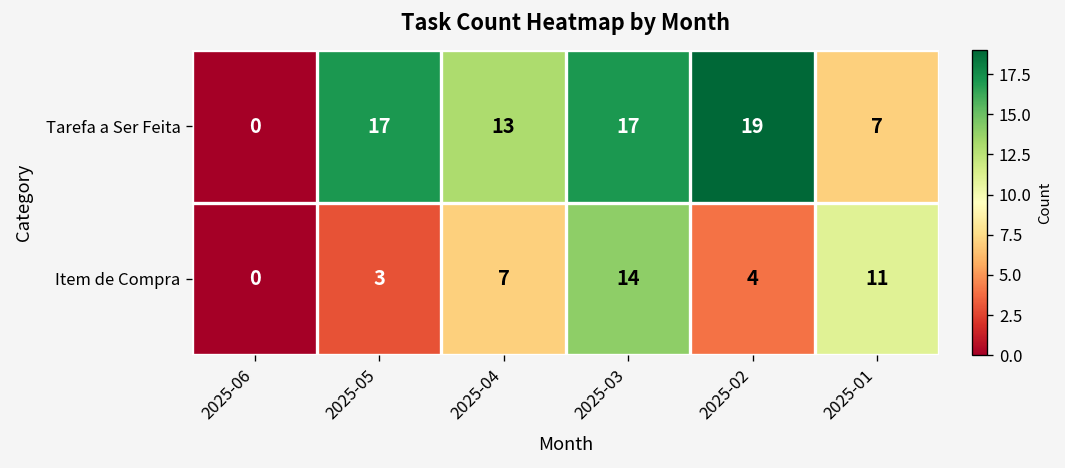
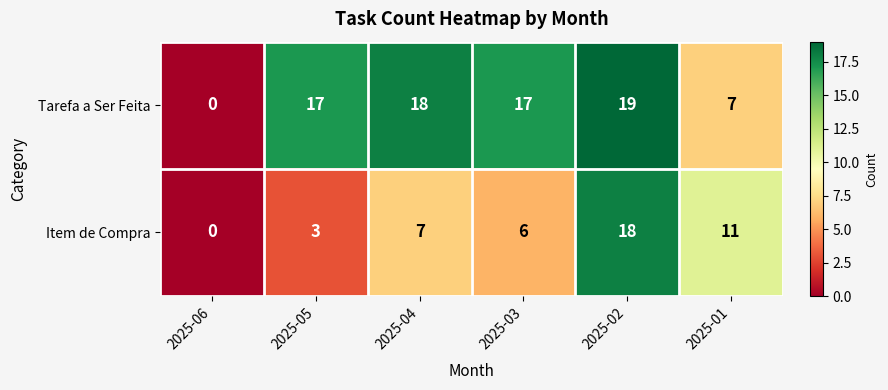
  {
    "Tarefa a Ser Feita": {
      "2025-06": 0,
      "2025-05": 17,
-     "2025-04": 13,
+     "2025-04": 18,
      "2025-03": 17,
      "2025-02": 19,
      "2025-01": 7
    },
    "Item de Compra": {
      "2025-06": 0,
      "2025-05": 3,
      "2025-04": 7,
-     "2025-03": 14,
-     "2025-02": 4,
+     "2025-03": 6,
+     "2025-02": 18,
      "2025-01": 11
    }
  }
